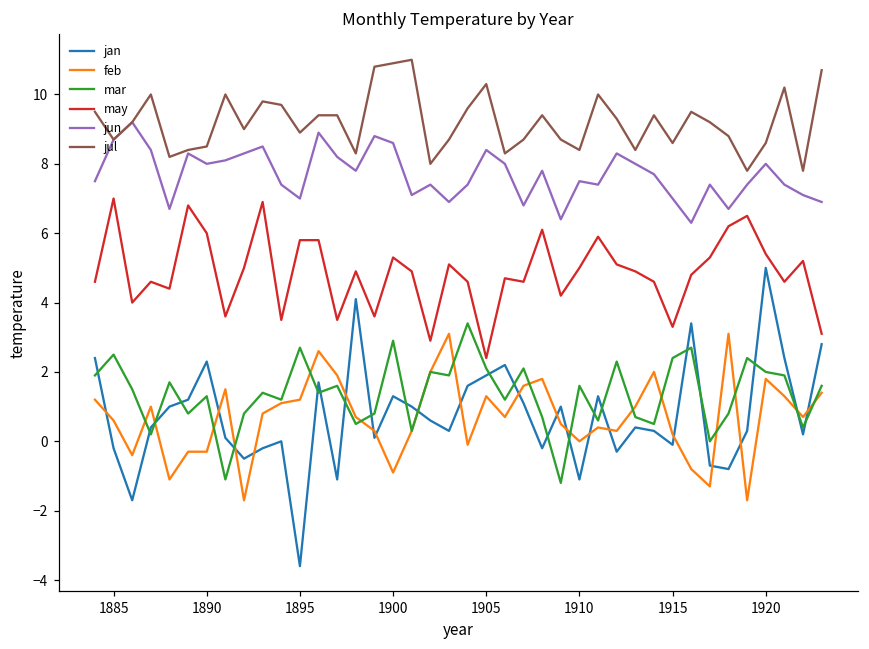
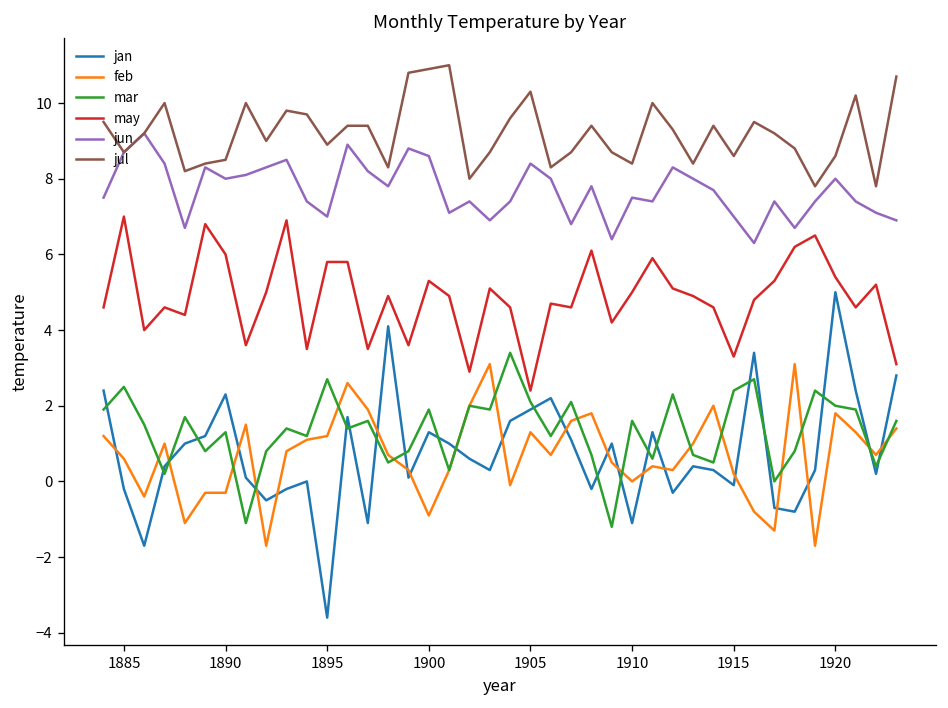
  {
    "jan": {
      "1885": -0.2,
      "1890": 2.3,
      "1895": -3.6,
      "1900": 1.3,
      "1905": 1.9,
      "1910": -1.1,
      "1915": -0.1,
      "1920": 5.0
    },
    "feb": {
      "1885": 0.6,
      "1890": -0.3,
      "1895": 1.2,
      "1900": -0.9,
      "1905": 1.3,
      "1910": 0.0,
      "1915": 0.2,
      "1920": 1.8
    },
    "mar": {
      "1885": 2.5,
      "1890": 1.3,
      "1895": 2.7,
-     "1900": 2.9,
+     "1900": 1.9,
      "1905": 2.1,
      "1910": 1.6,
      "1915": 2.4,
      "1920": 2.0
    },
    "may": {
      "1885": 7.0,
      "1890": 6.0,
      "1895": 5.8,
      "1900": 5.3,
      "1905": 2.4,
      "1910": 5.0,
      "1915": 3.3,
      "1920": 5.4
    },
    "jun": {
      "1890": 8.0,
      "1895": 7.0,
      "1900": 8.6,
      "1905": 8.4,
      "1910": 7.5,
      "1915": 7.0,
      "1920": 8.0
    },
    "jul": {
      "1890": 8.5,
      "1895": 8.9,
      "1900": 10.9,
      "1905": 10.3,
      "1910": 8.4,
      "1915": 8.6,
      "1920": 8.6
    }
  }
